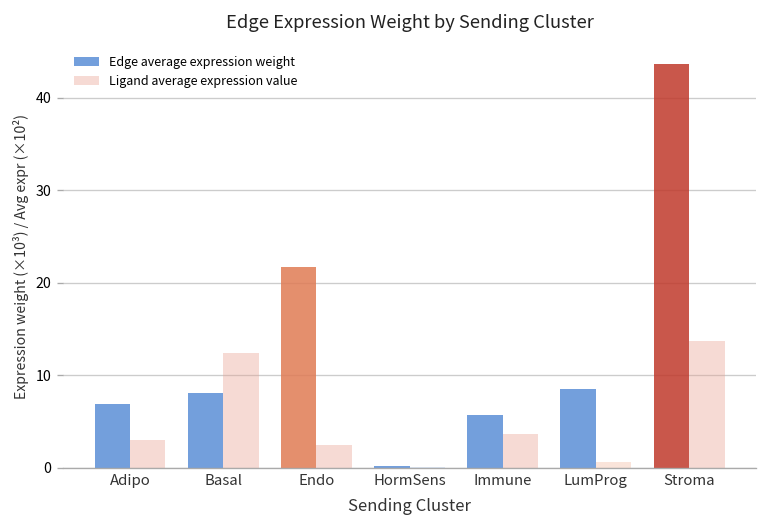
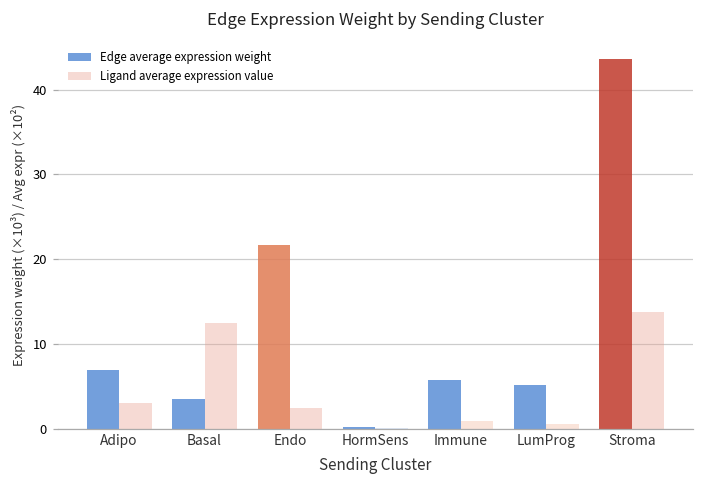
  {
    "Edge average expression weight": {
      "Adipo": 7,
-     "Basal": 8,
+     "Basal": 4,
      "Endo": 22,
      "Immune": 6,
-     "LumProg": 8,
+     "LumProg": 5,
      "Stroma": 44
    },
    "Ligand average expression value": {
      "Adipo": 3,
      "Basal": 12,
      "Endo": 2,
-     "Immune": 4,
+     "Immune": 1,
      "LumProg": 1,
      "Stroma": 14
    }
  }
